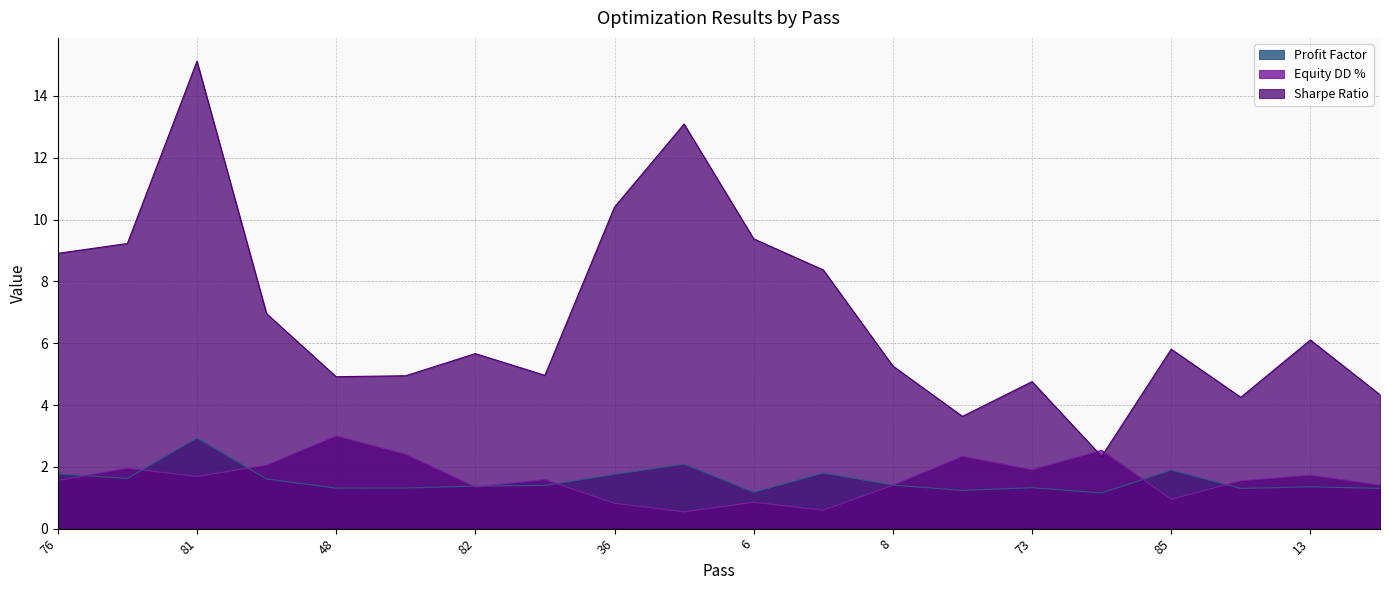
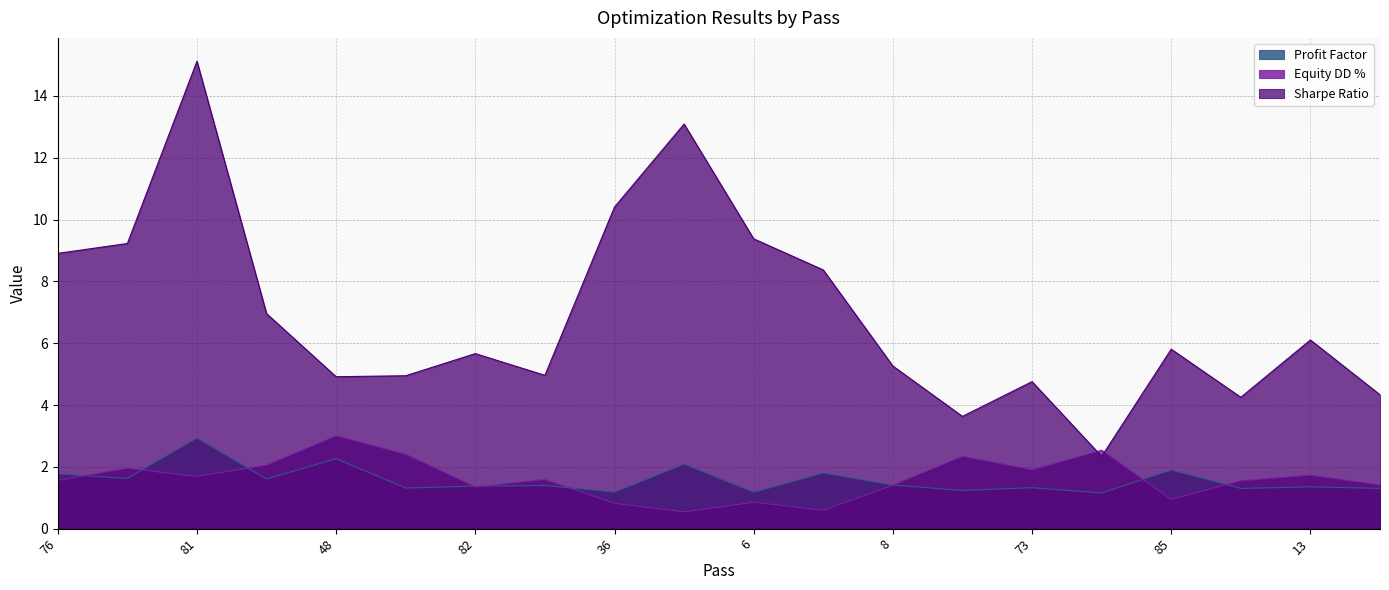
  {
    "Profit Factor": {
      "76": 1.8,
      "81": 2.9,
-     "48": 1.3,
-     "36": 1.8,
+     "48": 2.3,
+     "36": 1.2,
      "6": 1.2,
      "73": 1.3,
      "85": 1.9
    }
  }
